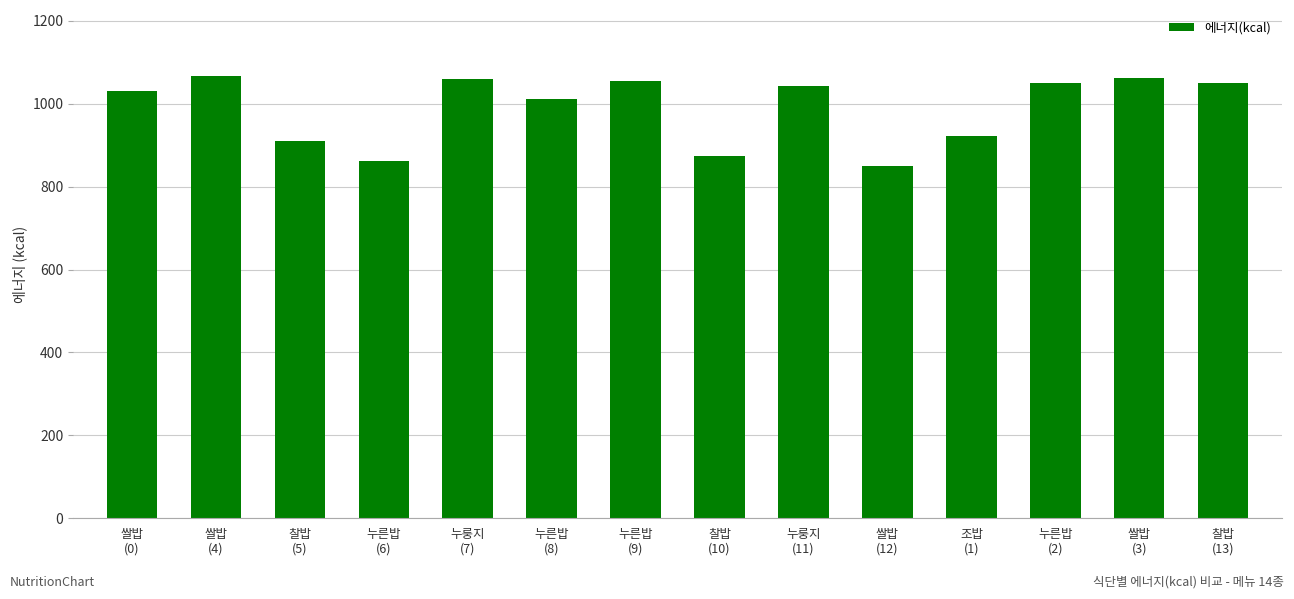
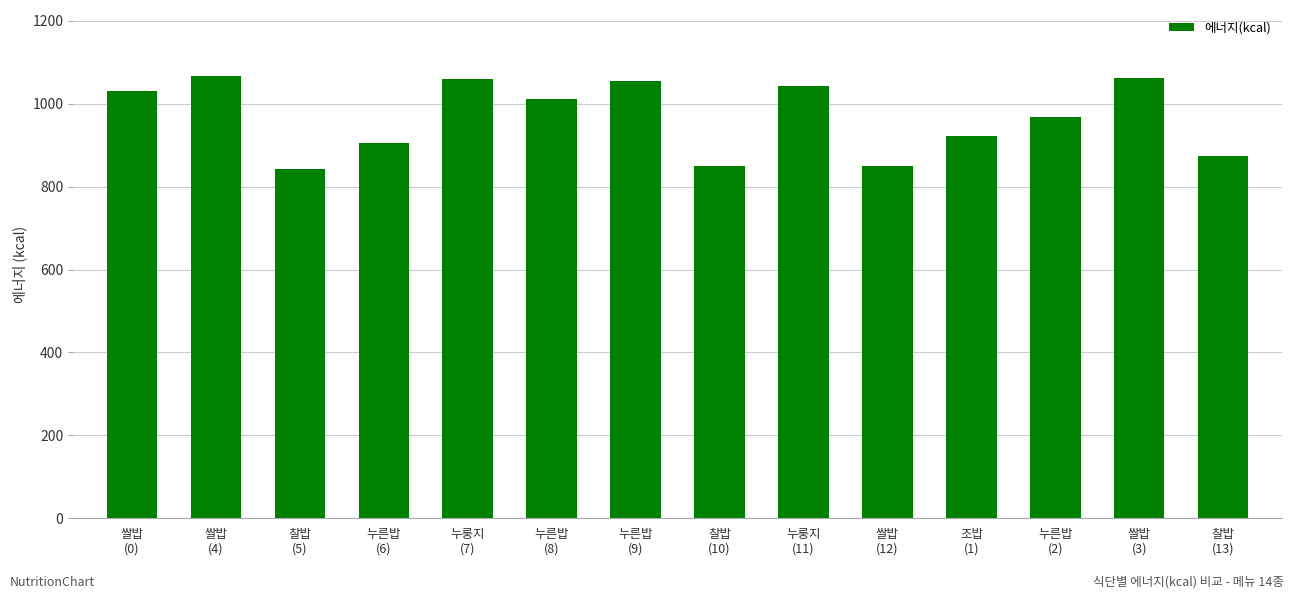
  {
    "쌀밥 (0)": 1030,
    "쌀밥 (4)": 1070,
-   "찰밥 (5)": 910,
-   "누른밥 (6)": 860,
+   "찰밥 (5)": 840,
+   "누른밥 (6)": 900,
    "누룽지 (7)": 1060,
    "누른밥 (8)": 1010,
    "누른밥 (9)": 1060,
-   "찰밥 (10)": 870,
+   "찰밥 (10)": 850,
    "누룽지 (11)": 1040,
    "쌀밥 (12)": 850,
    "조밥 (1)": 920,
-   "누른밥 (2)": 1050,
+   "누른밥 (2)": 970,
    "쌀밥 (3)": 1060,
-   "찰밥 (13)": 1050
+   "찰밥 (13)": 870
  }
